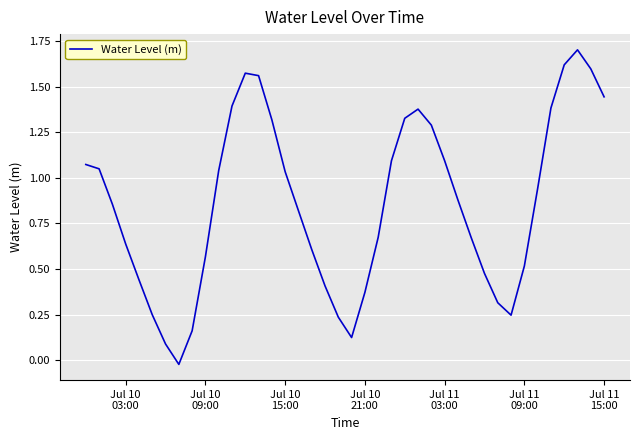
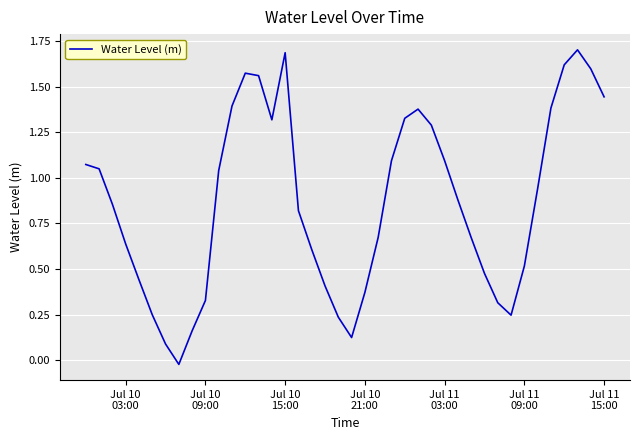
  {
    "Jul 10 03:00": 0.64,
-   "Jul 10 09:00": 0.57,
-   "Jul 10 15:00": 1.03,
+   "Jul 10 09:00": 0.33,
+   "Jul 10 15:00": 1.69,
    "Jul 10 21:00": 0.37,
    "Jul 11 03:00": 1.09,
    "Jul 11 09:00": 0.52,
    "Jul 11 15:00": 1.44
  }
